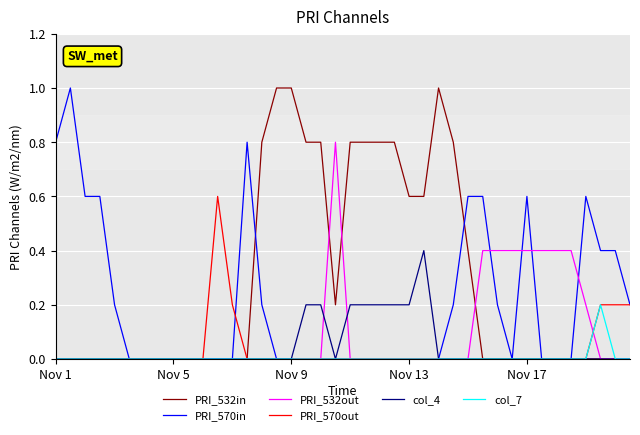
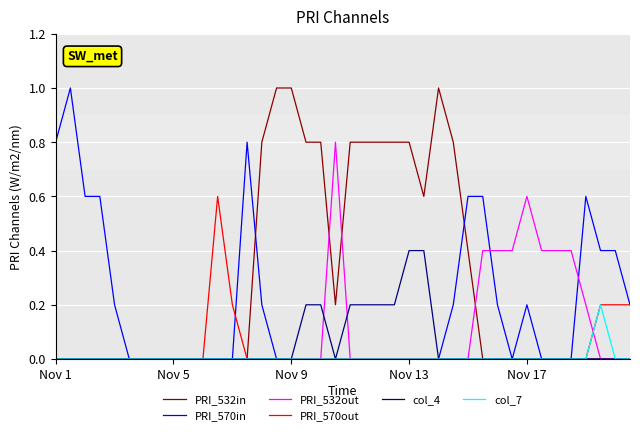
  {
    "PRI_532in": {
      "Nov 9": 1.00,
-     "Nov 13": 0.60
+     "Nov 13": 0.80
    },
    "PRI_570in": {
      "Nov 1": 0.80,
-     "Nov 17": 0.60
+     "Nov 17": 0.20
    },
    "PRI_532out": {
-     "Nov 17": 0.40
+     "Nov 17": 0.60
    },
    "col_4": {
-     "Nov 13": 0.20
+     "Nov 13": 0.40
    }
  }
